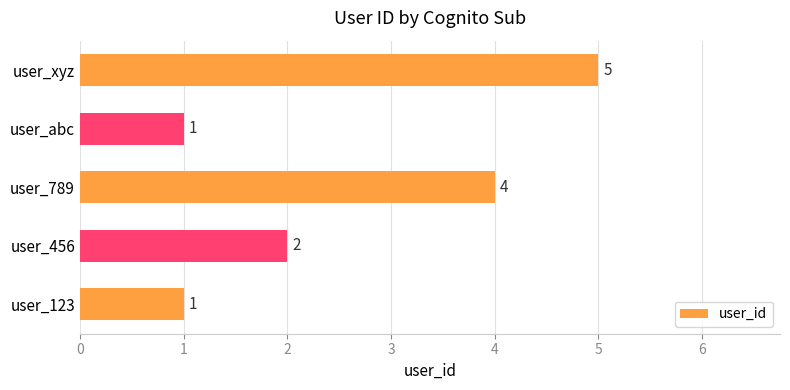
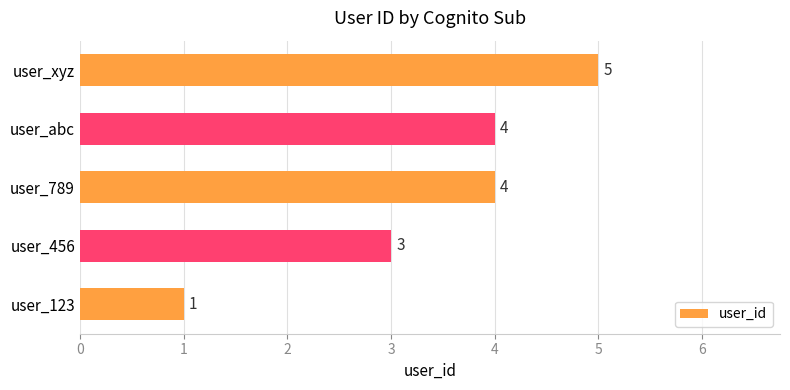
  {
    "user_xyz": 5,
-   "user_abc": 1,
+   "user_abc": 4,
    "user_789": 4,
-   "user_456": 2,
+   "user_456": 3,
    "user_123": 1
  }
